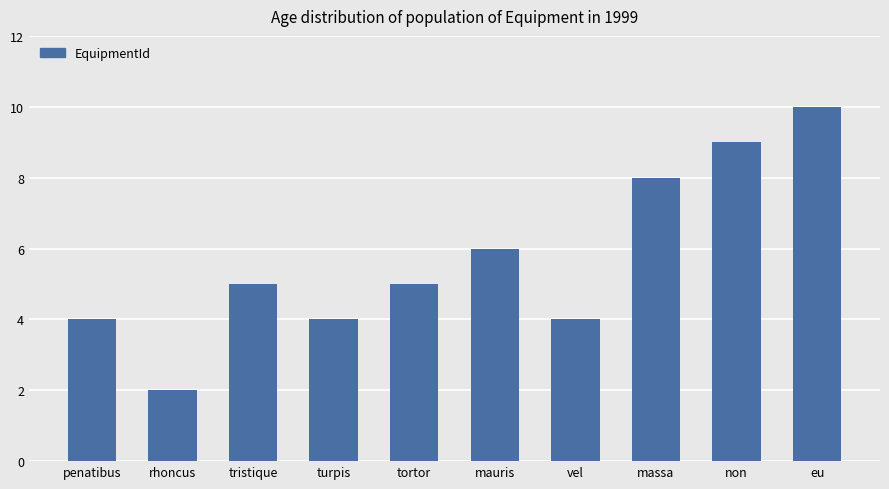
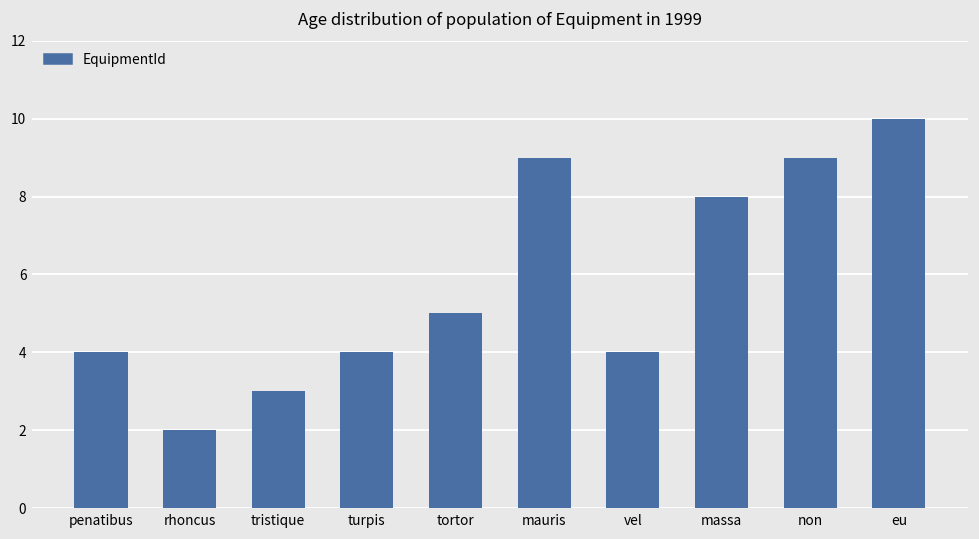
  {
    "penatibus": 4,
    "rhoncus": 2,
-   "tristique": 5,
+   "tristique": 3,
    "turpis": 4,
    "tortor": 5,
-   "mauris": 6,
+   "mauris": 9,
    "vel": 4,
    "massa": 8,
    "non": 9,
    "eu": 10
  }
